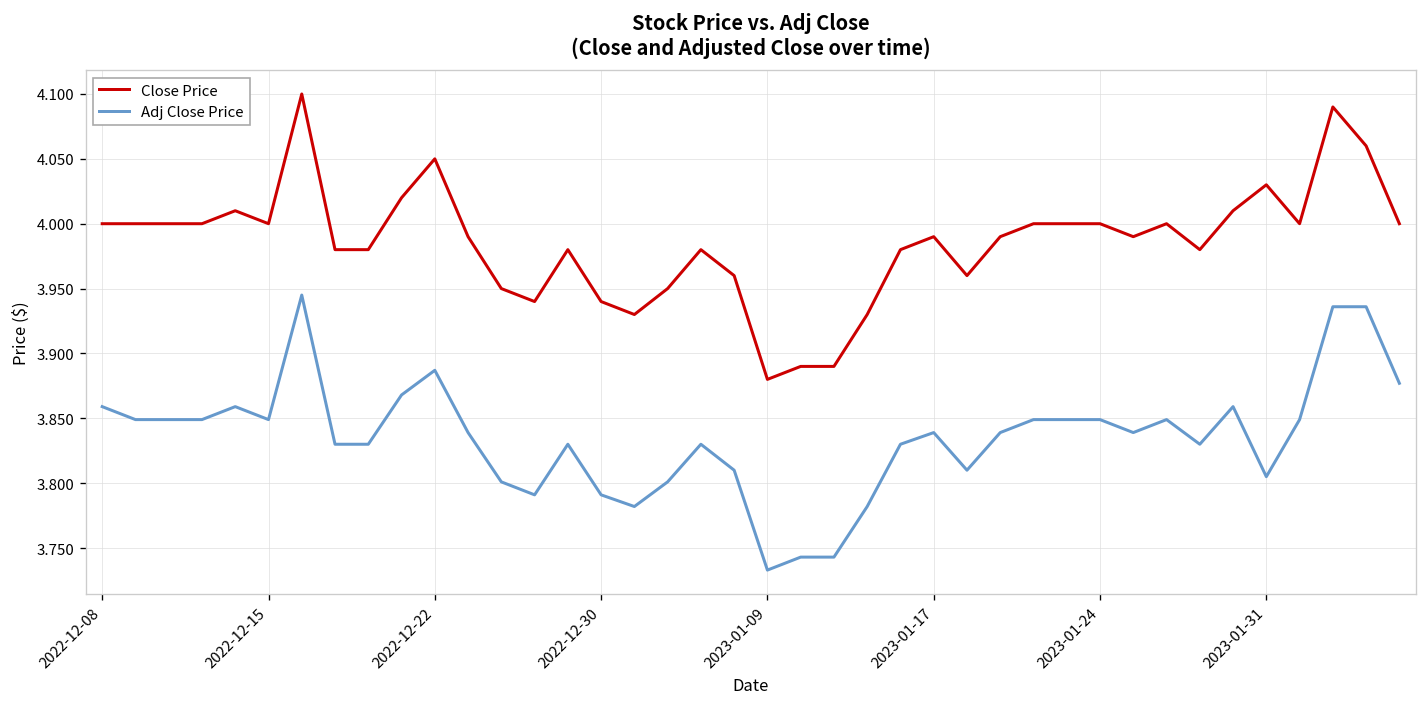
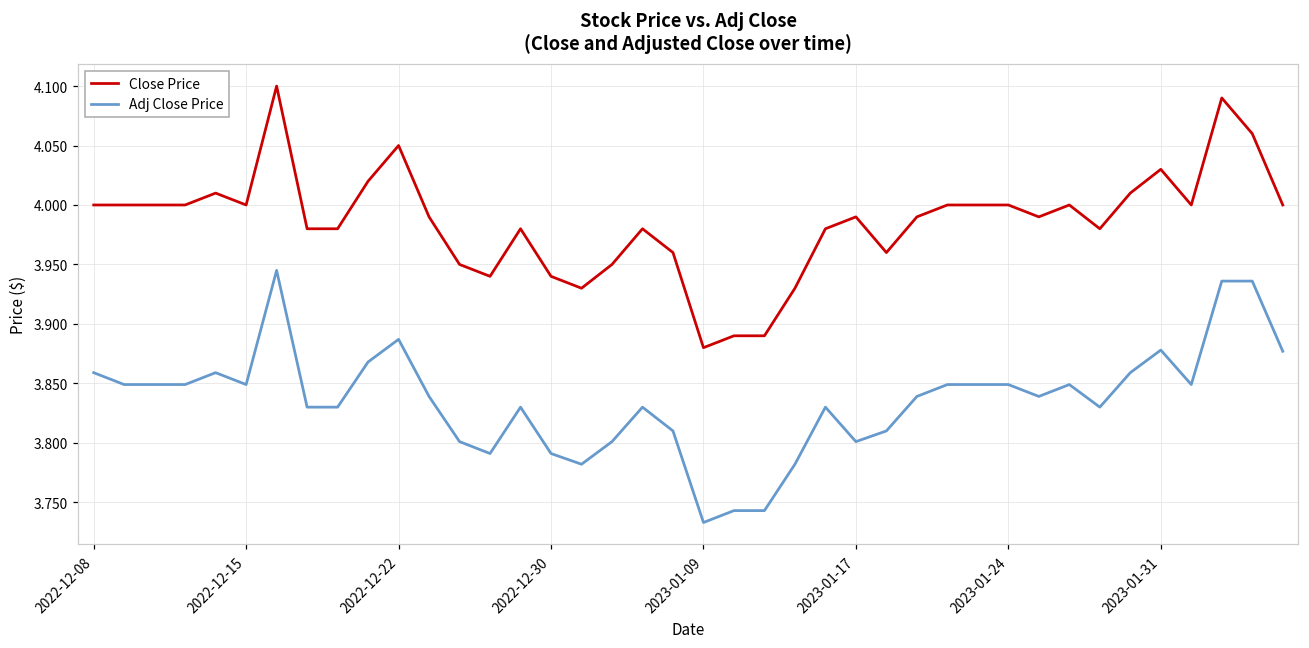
  {
    "Close Price": {
      "2022-12-08": 4.000,
      "2022-12-15": 4.000,
      "2022-12-22": 4.050,
      "2022-12-30": 3.940,
      "2023-01-09": 3.880,
      "2023-01-17": 3.990,
      "2023-01-24": 4.000,
      "2023-01-31": 4.030
    },
    "Adj Close Price": {
      "2022-12-08": 3.859,
      "2022-12-15": 3.849,
      "2022-12-22": 3.887,
      "2022-12-30": 3.791,
      "2023-01-09": 3.733,
-     "2023-01-17": 3.839,
+     "2023-01-17": 3.801,
      "2023-01-24": 3.849,
-     "2023-01-31": 3.805
+     "2023-01-31": 3.878
    }
  }
